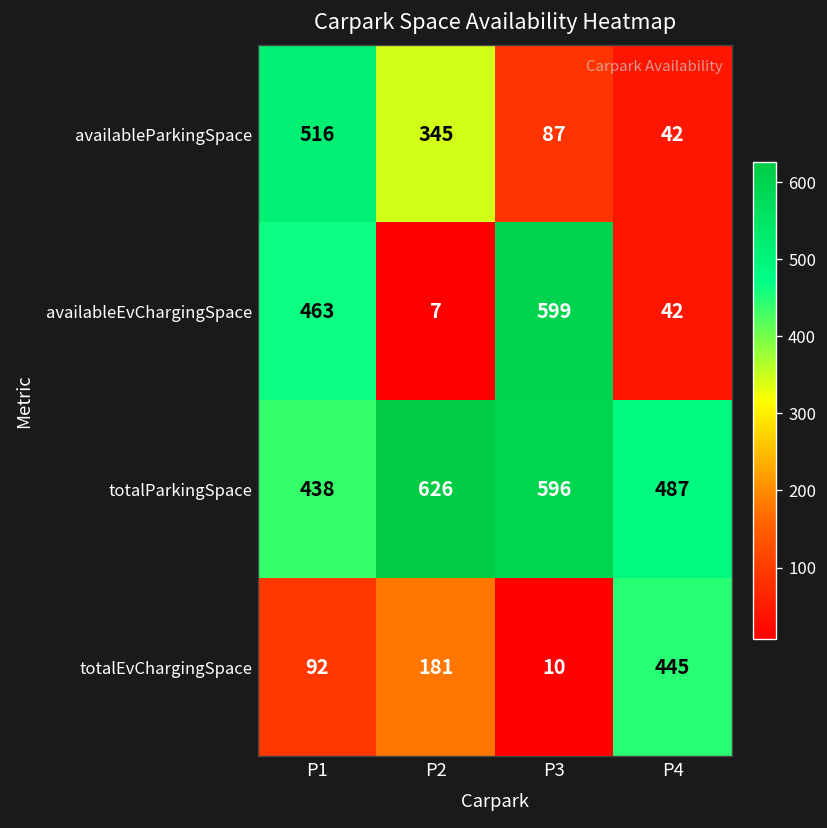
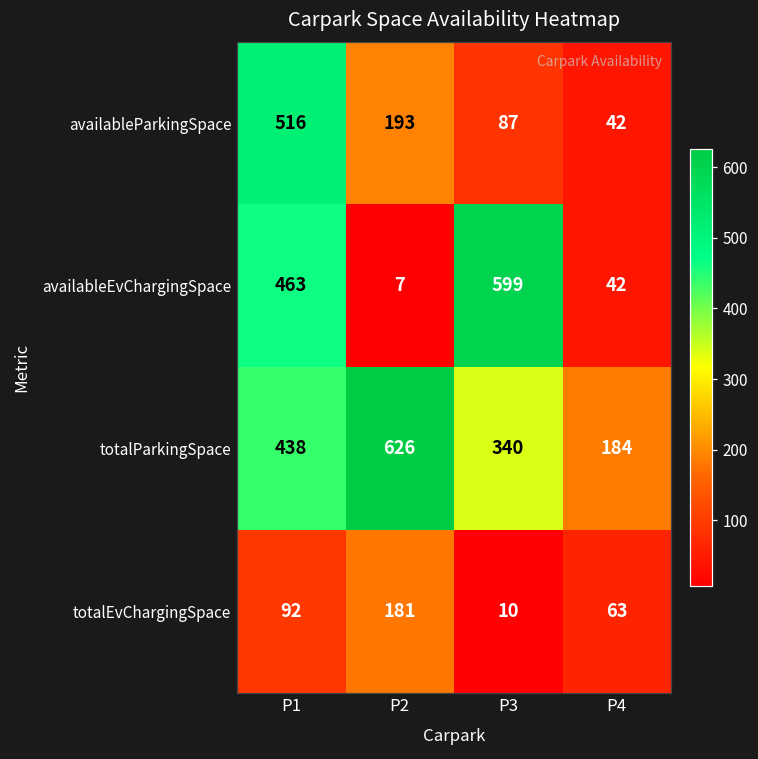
  {
    "availableParkingSpace": {
      "P1": 516,
-     "P2": 345,
+     "P2": 193,
      "P3": 87
    },
    "availableEvChargingSpace": {
      "P1": 463,
      "P2": 7,
      "P3": 599,
      "P4": 42
    },
    "totalParkingSpace": {
      "P1": 438,
      "P2": 626,
-     "P3": 596,
-     "P4": 487
+     "P3": 340,
+     "P4": 184
    },
    "totalEvChargingSpace": {
      "P1": 92,
      "P2": 181,
      "P3": 10,
-     "P4": 445
+     "P4": 63
    }
  }
